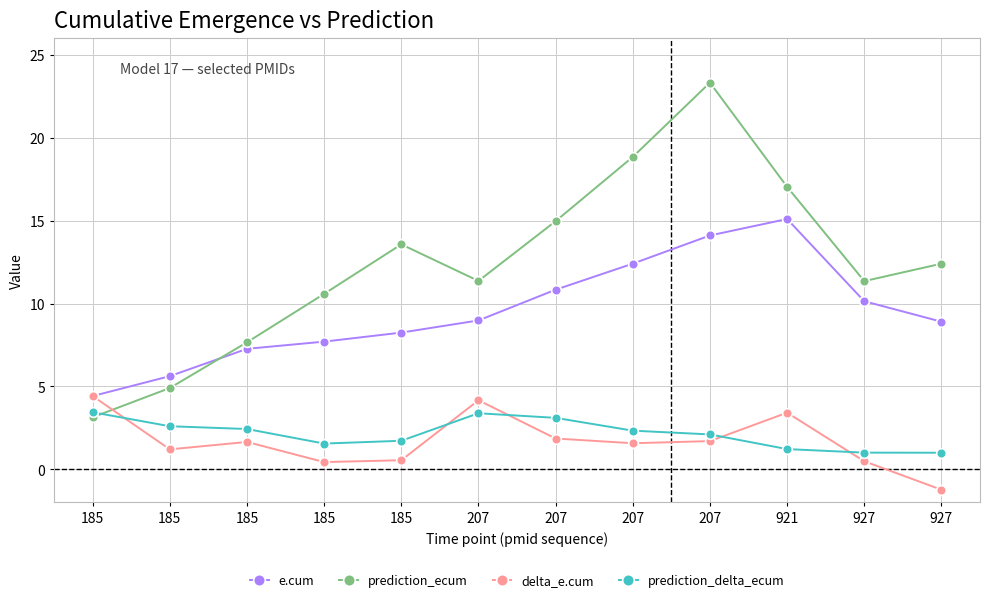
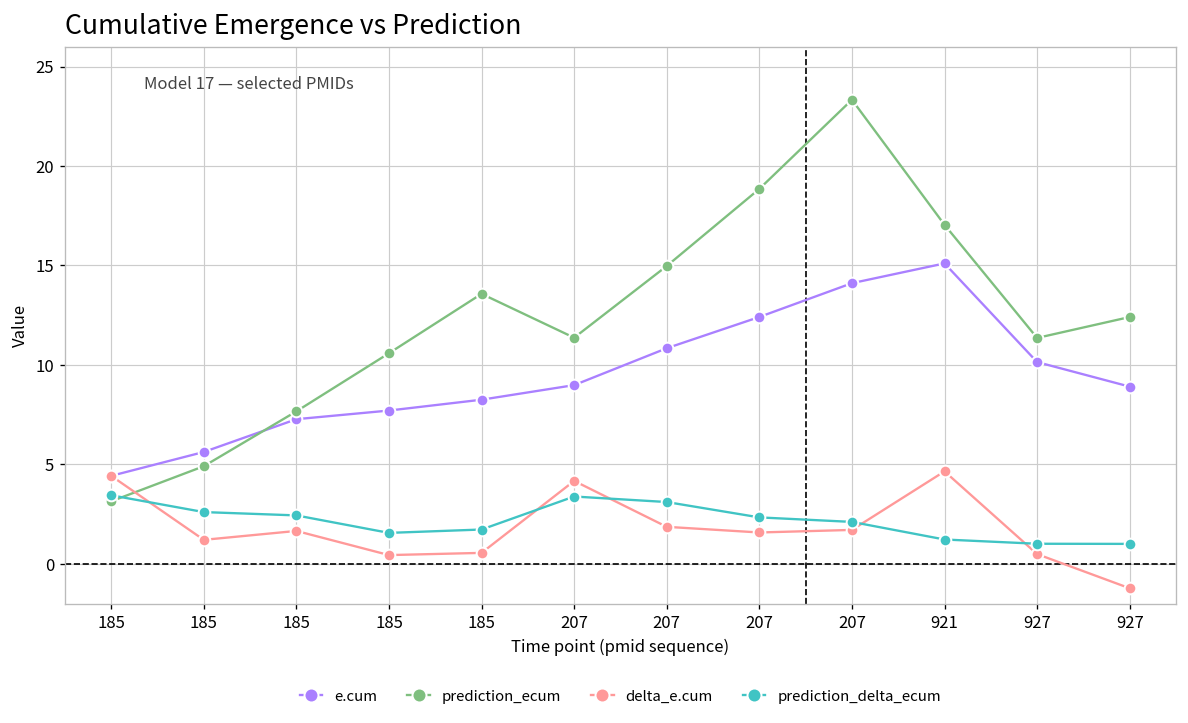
  {
    "e.cum": {
      "921": 15.1
    },
    "prediction_ecum": {
      "921": 17.0
    },
    "delta_e.cum": {
-     "921": 3.4
+     "921": 4.6
    },
    "prediction_delta_ecum": {
      "921": 1.2
    }
  }
